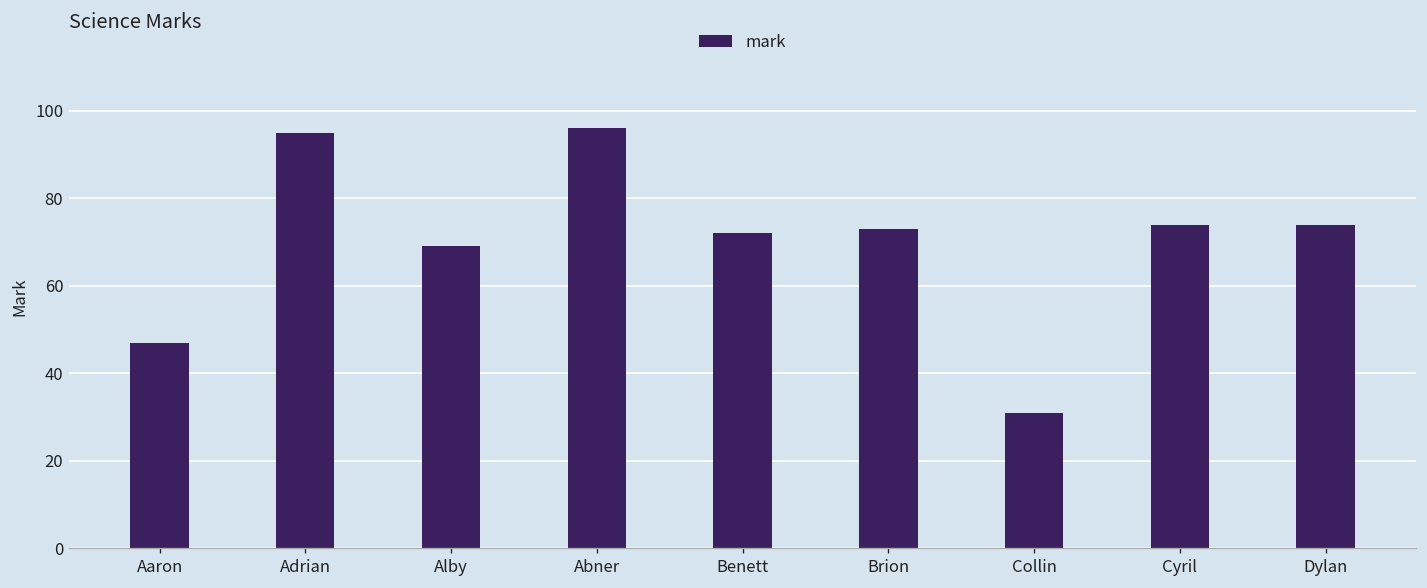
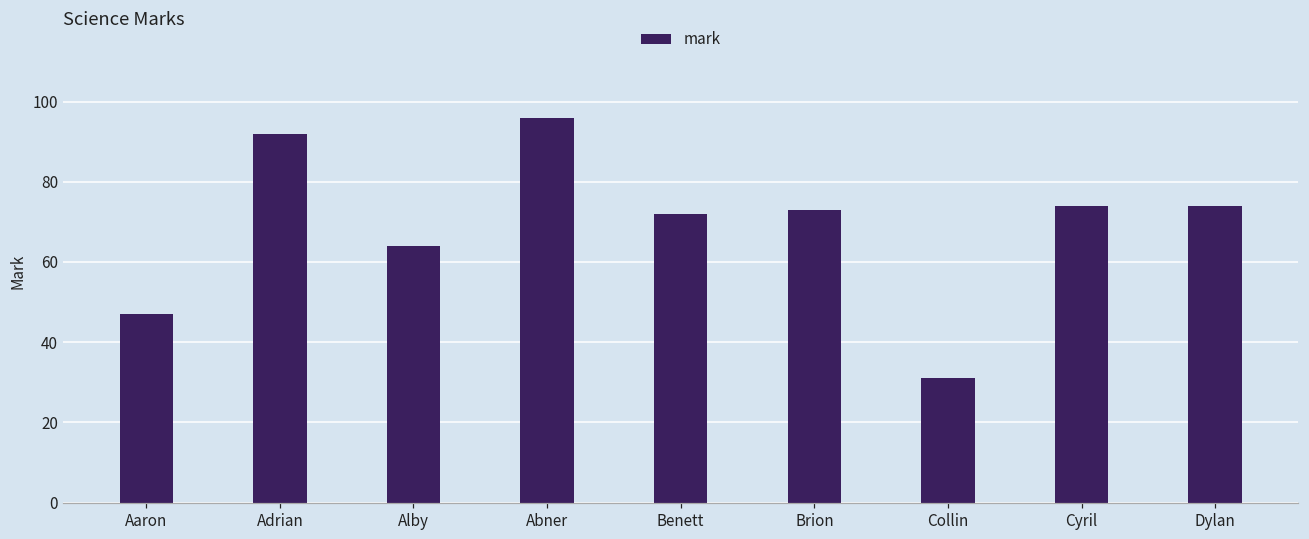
  {
    "Aaron": 47,
-   "Adrian": 95,
-   "Alby": 69,
+   "Adrian": 92,
+   "Alby": 64,
    "Abner": 96,
    "Benett": 72,
    "Brion": 73,
    "Collin": 31,
    "Cyril": 74,
    "Dylan": 74
  }
